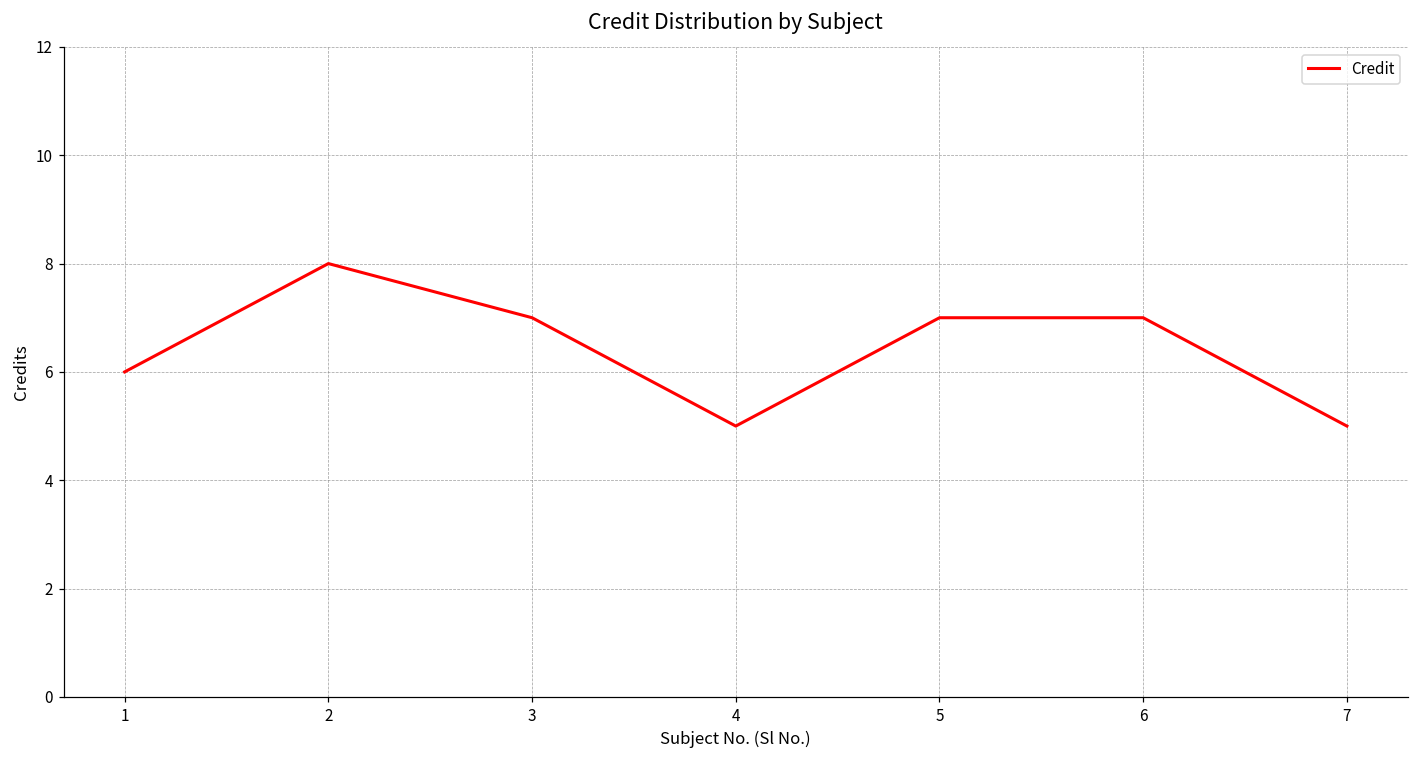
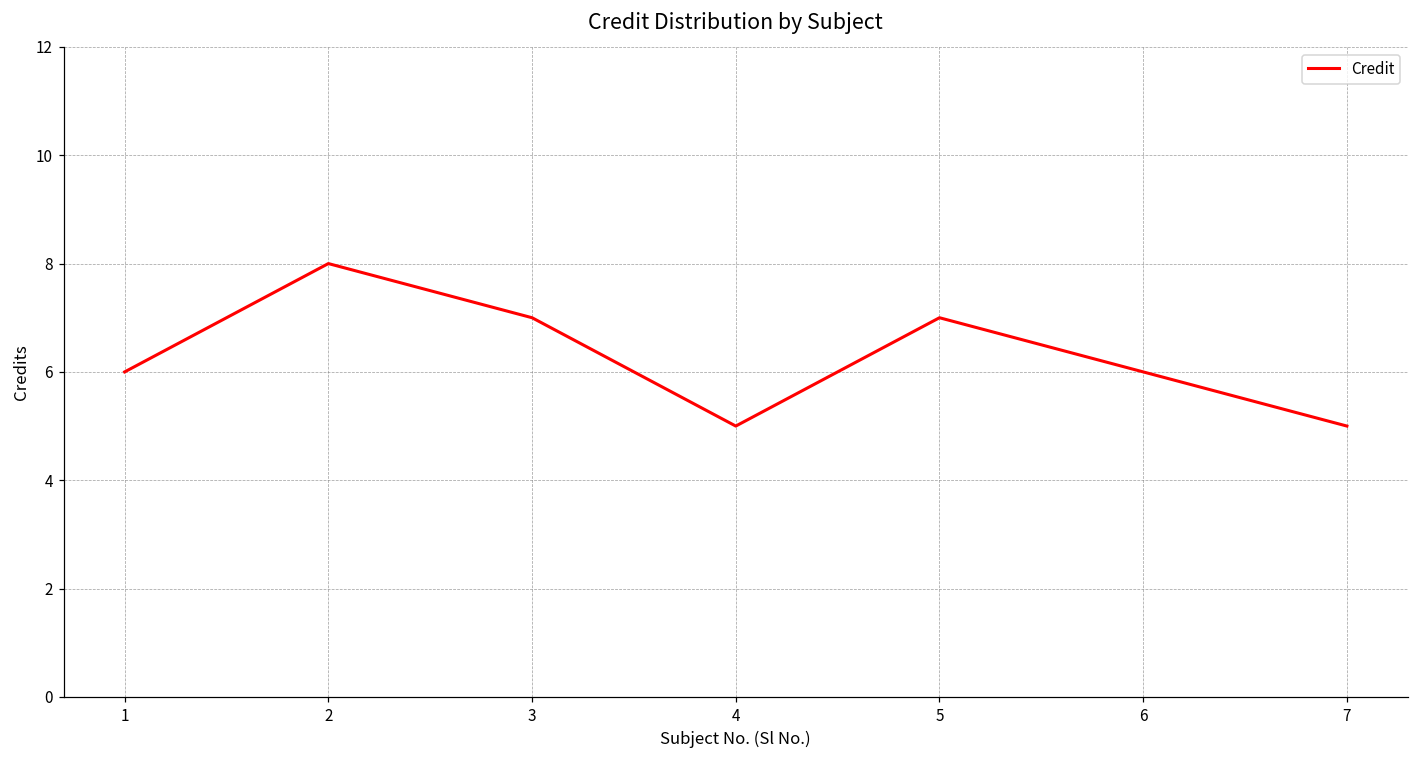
  {
    "1": 6,
    "2": 8,
    "3": 7,
    "4": 5,
    "5": 7,
-   "6": 7,
+   "6": 6,
    "7": 5
  }
